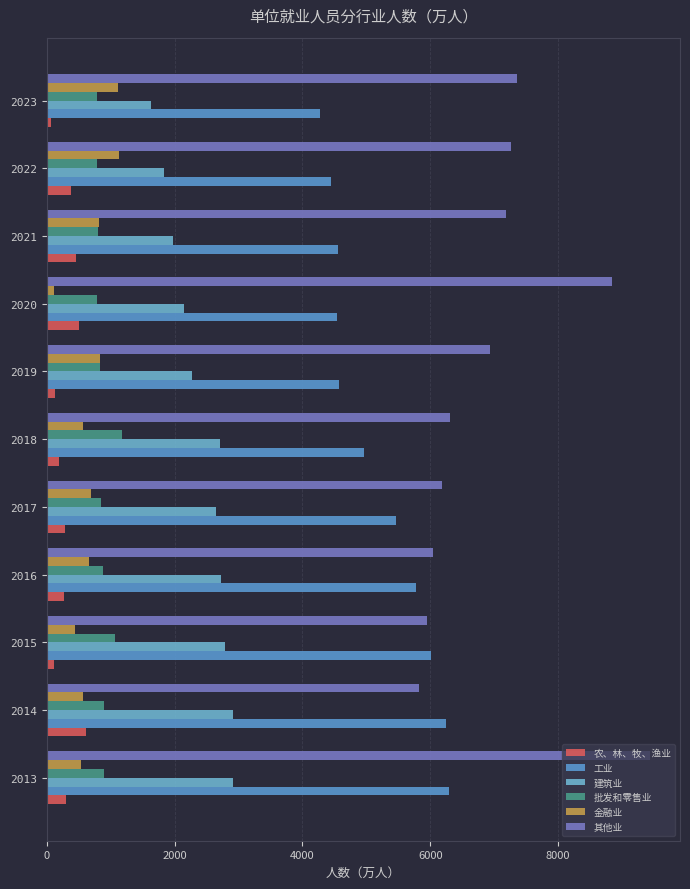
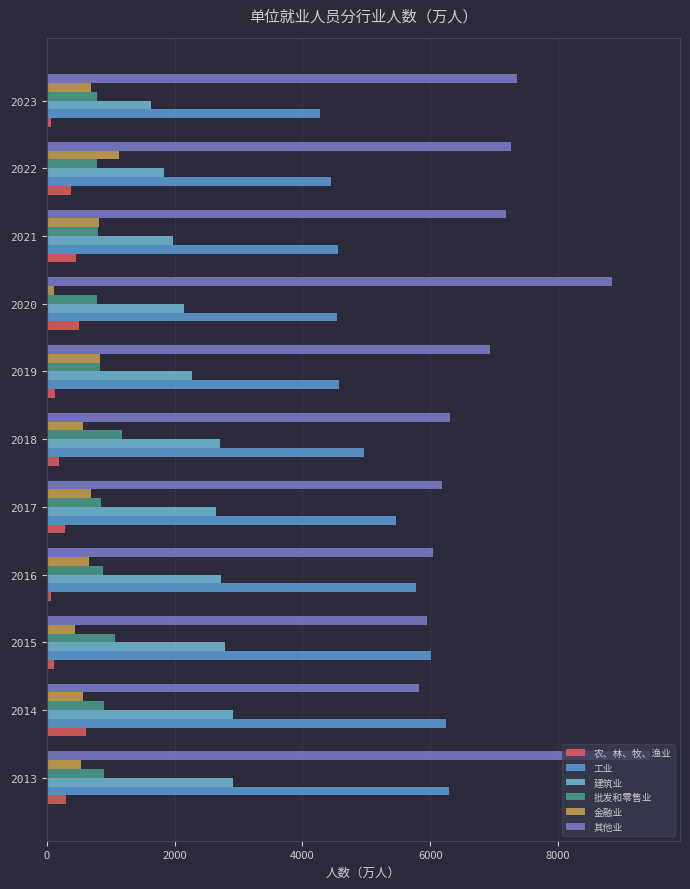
  {
    "农、林、牧、渔业": {
      "2023": 100,
      "2022": 400,
      "2021": 500,
      "2020": 500,
      "2019": 100,
      "2018": 200,
      "2017": 300,
-     "2016": 300,
+     "2016": 100,
      "2015": 100,
      "2014": 600,
      "2013": 300
    },
    "批发和零售业": {
      "2023": 800,
      "2022": 800,
      "2021": 800,
      "2020": 800,
      "2019": 800,
      "2018": 1200,
      "2017": 800,
      "2016": 900,
      "2015": 1100,
      "2014": 900,
      "2013": 900
    },
    "金融业": {
-     "2023": 1100,
+     "2023": 700,
      "2022": 1100,
      "2021": 800,
      "2020": 100,
      "2019": 800,
      "2018": 600,
      "2017": 700,
      "2016": 700,
      "2015": 400,
      "2014": 600,
      "2013": 500
    }
  }
